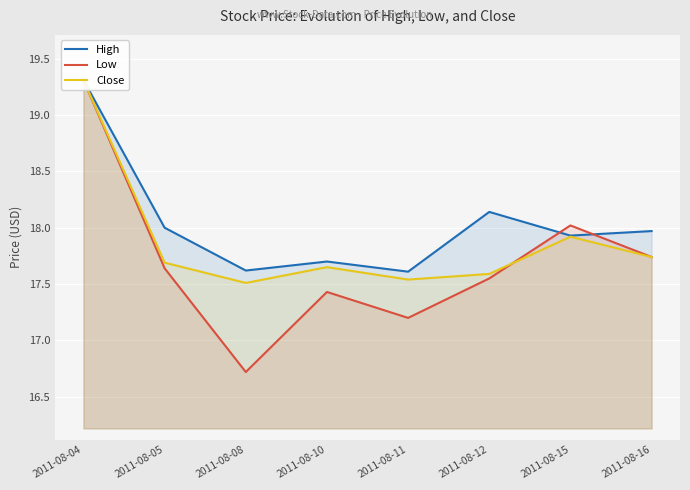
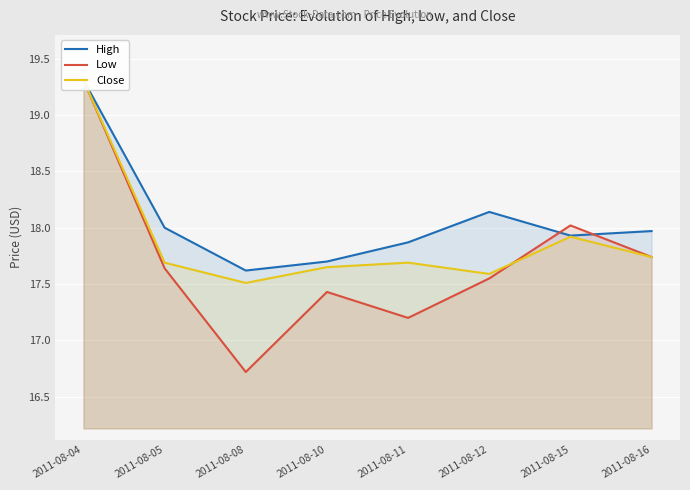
  {
    "High": {
      "2011-08-05": 18.00,
      "2011-08-08": 17.62,
      "2011-08-10": 17.70,
-     "2011-08-11": 17.61,
+     "2011-08-11": 17.87,
      "2011-08-12": 18.14,
      "2011-08-16": 17.97
    },
    "Low": {
      "2011-08-05": 17.64,
      "2011-08-08": 16.72,
      "2011-08-10": 17.43,
      "2011-08-11": 17.20,
      "2011-08-12": 17.55,
      "2011-08-15": 18.02
    },
    "Close": {
      "2011-08-05": 17.69,
      "2011-08-08": 17.51,
      "2011-08-10": 17.65,
-     "2011-08-11": 17.54,
+     "2011-08-11": 17.69,
      "2011-08-12": 17.59
    }
  }
